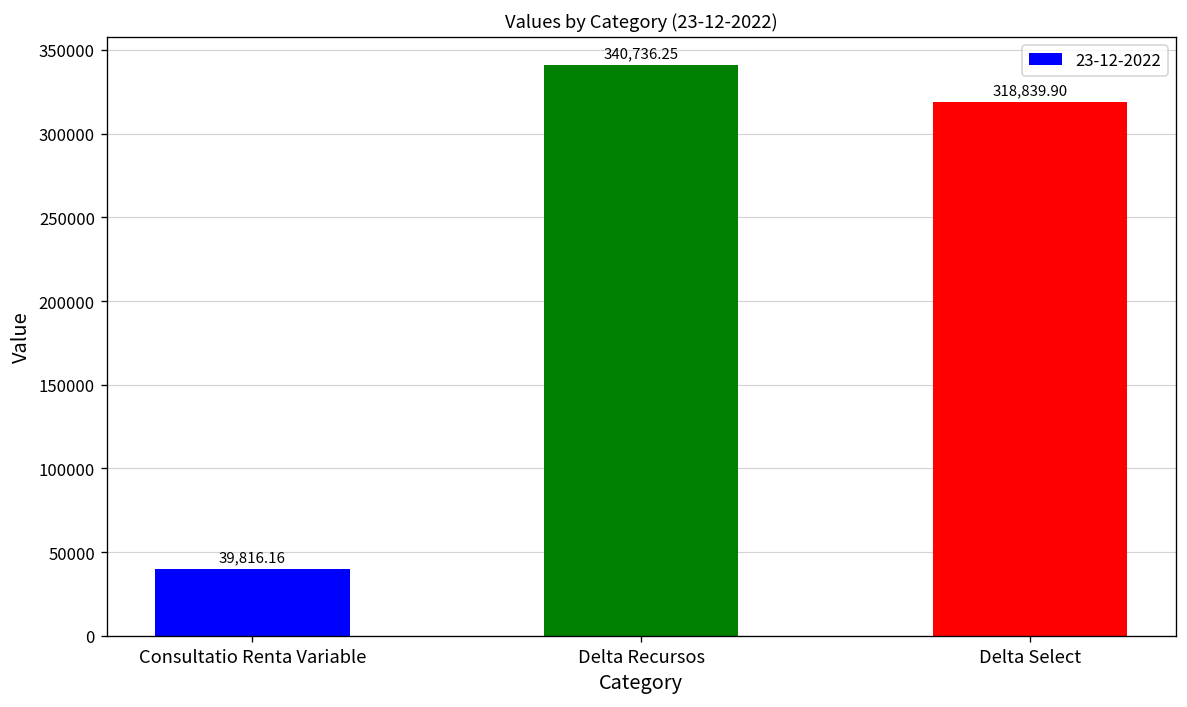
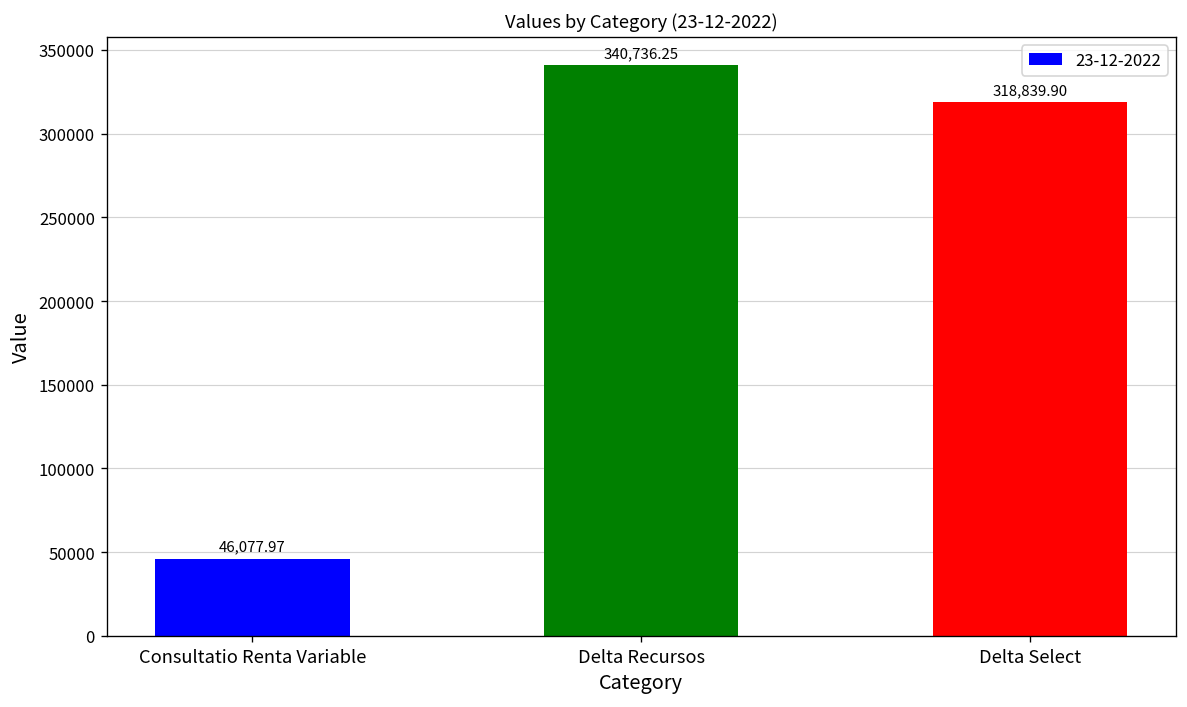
  {
-   "Consultatio Renta Variable": "39,816.16",
+   "Consultatio Renta Variable": "46,077.97",
    "Delta Recursos": "340,736.25",
    "Delta Select": "318,839.90"
  }
